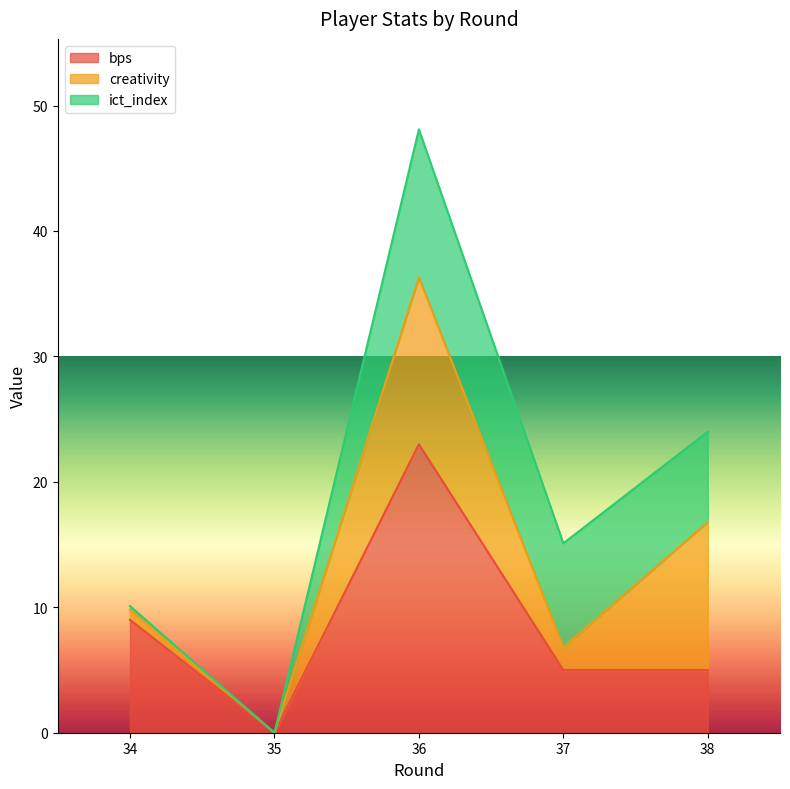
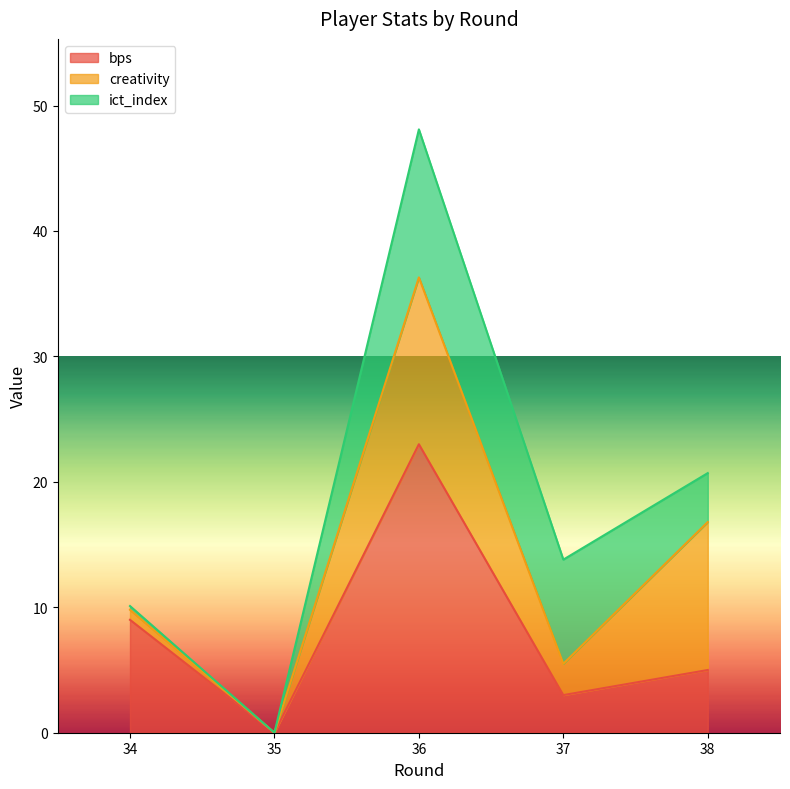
  {
    "bps": {
      "34": 9,
      "36": 23,
-     "37": 5,
+     "37": 3,
      "38": 5
    },
    "creativity": {
      "34": 0.8,
      "36": 13.3,
-     "37": 1.8,
+     "37": 2.5,
      "38": 11.8
    },
    "ict_index": {
      "34": 0.3,
      "36": 11.8,
      "37": 8.3,
-     "38": 7.2
+     "38": 3.9
    }
  }
